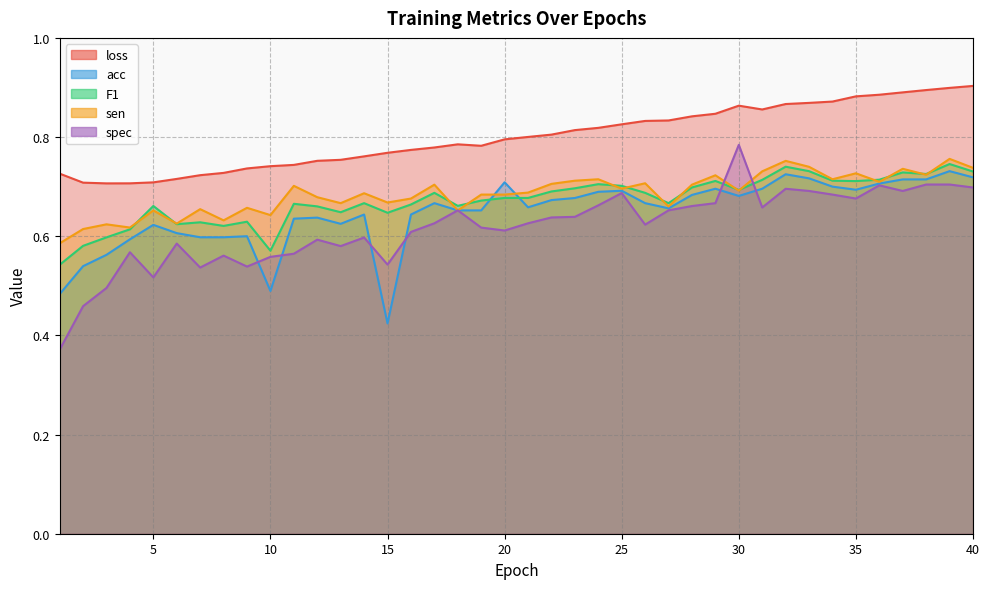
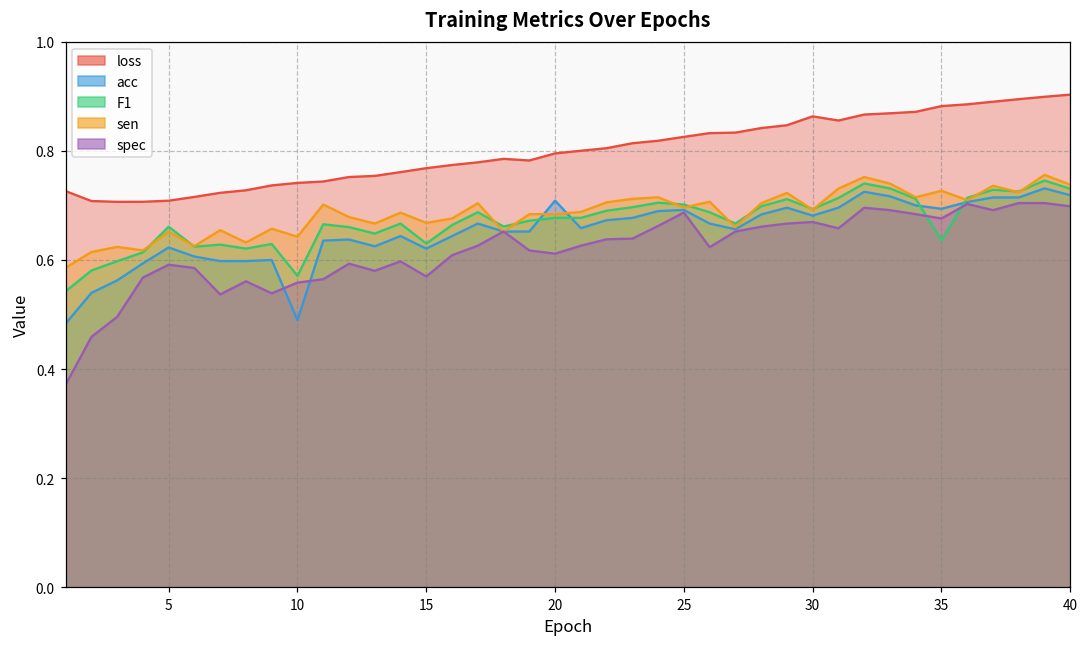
  {
    "acc": {
      "5": 0.62,
      "10": 0.49,
-     "15": 0.42,
+     "15": 0.62,
      "20": 0.71,
      "30": 0.68,
      "35": 0.69,
      "40": 0.72
    },
    "F1": {
      "5": 0.66,
      "10": 0.57,
-     "15": 0.65,
+     "15": 0.63,
      "20": 0.68,
      "25": 0.70,
-     "35": 0.71,
+     "35": 0.64,
      "40": 0.73
    },
    "spec": {
-     "5": 0.52,
+     "5": 0.59,
      "10": 0.56,
-     "15": 0.54,
+     "15": 0.57,
      "20": 0.61,
-     "30": 0.78,
+     "30": 0.67,
      "35": 0.68,
      "40": 0.70
    }
  }
